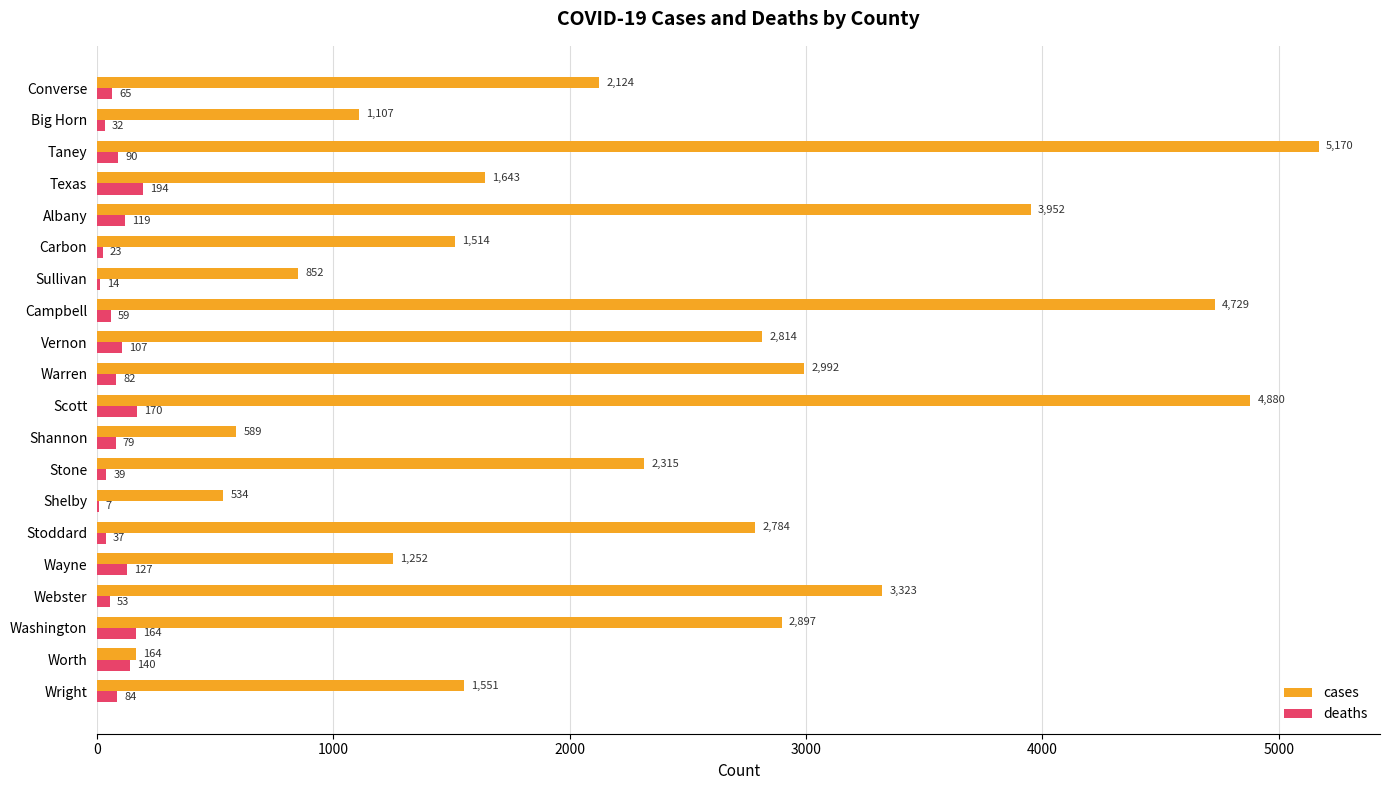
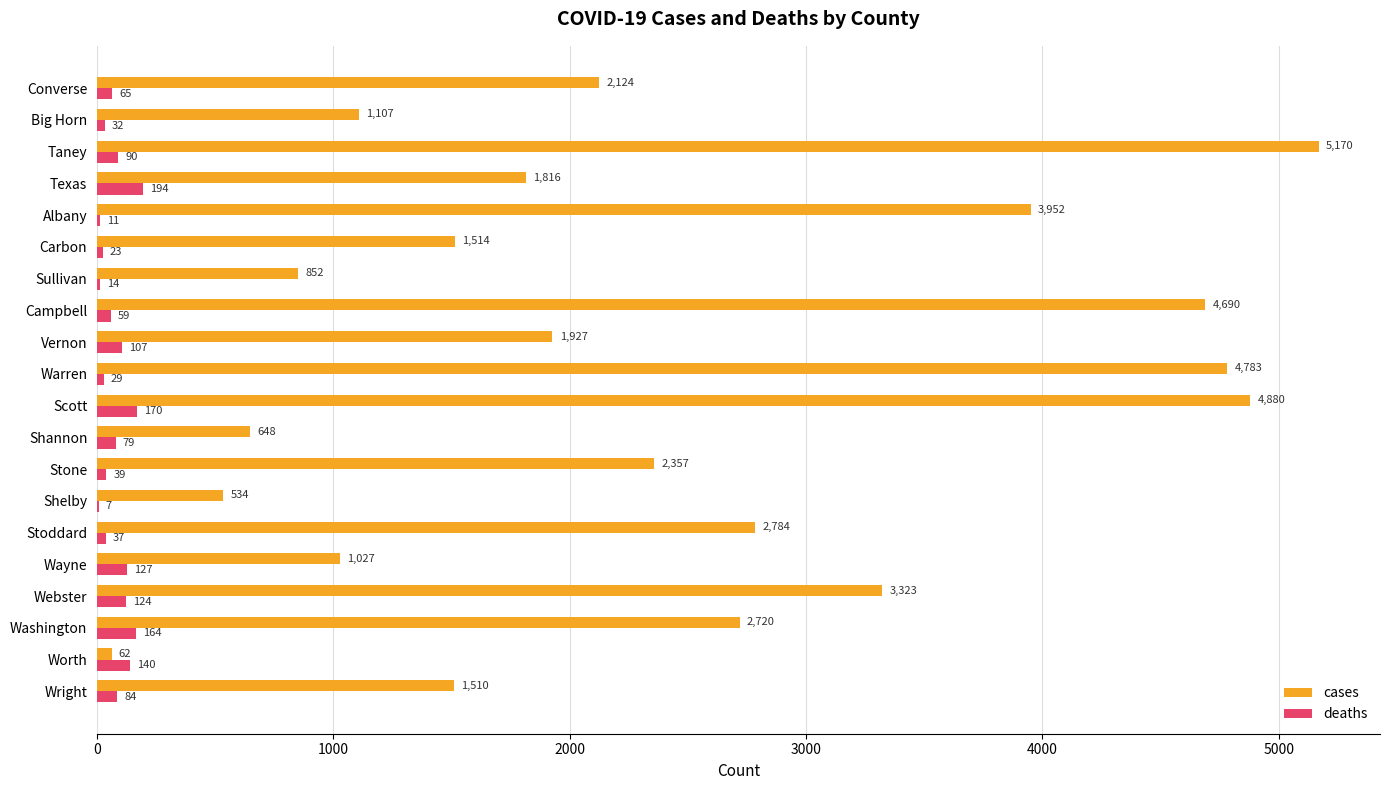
  {
    "cases": {
      "Converse": "2,124",
      "Big Horn": "1,107",
      "Taney": "5,170",
-     "Texas": "1,643",
+     "Texas": "1,816",
      "Albany": "3,952",
      "Carbon": "1,514",
      "Sullivan": "852",
-     "Campbell": "4,729",
-     "Vernon": "2,814",
-     "Warren": "2,992",
+     "Campbell": "4,690",
+     "Vernon": "1,927",
+     "Warren": "4,783",
      "Scott": "4,880",
-     "Shannon": "589",
-     "Stone": "2,315",
+     "Shannon": "648",
+     "Stone": "2,357",
      "Shelby": "534",
      "Stoddard": "2,784",
-     "Wayne": "1,252",
+     "Wayne": "1,027",
      "Webster": "3,323",
-     "Washington": "2,897",
-     "Worth": "164",
-     "Wright": "1,551"
+     "Washington": "2,720",
+     "Worth": "62",
+     "Wright": "1,510"
    },
    "deaths": {
      "Converse": "65",
      "Big Horn": "32",
      "Taney": "90",
      "Texas": "194",
-     "Albany": "119",
+     "Albany": "11",
      "Carbon": "23",
      "Sullivan": "14",
      "Campbell": "59",
      "Vernon": "107",
-     "Warren": "82",
+     "Warren": "29",
      "Scott": "170",
      "Shannon": "79",
      "Stone": "39",
      "Shelby": "7",
      "Stoddard": "37",
      "Wayne": "127",
-     "Webster": "53",
+     "Webster": "124",
      "Washington": "164",
      "Worth": "140",
      "Wright": "84"
    }
  }
